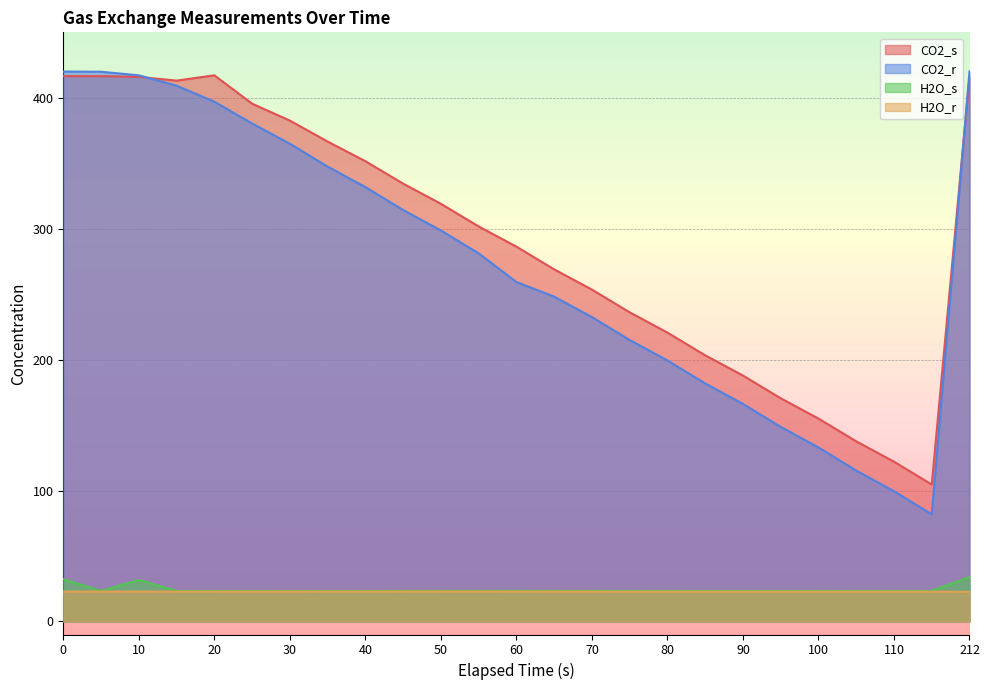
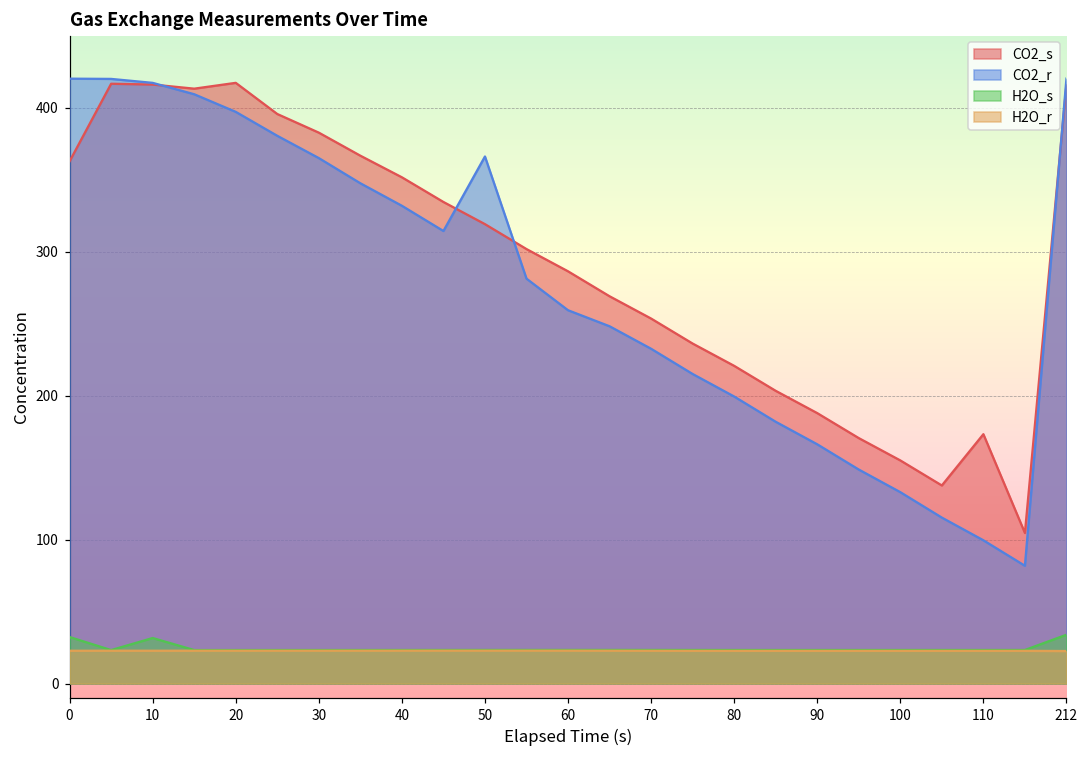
  {
    "CO2_s": {
-     "0": 417,
+     "0": 363,
      "20": 417,
      "30": 383,
      "40": 352,
      "50": 319,
      "60": 286,
      "70": 253,
      "80": 221,
      "90": 188,
      "100": 155,
-     "110": 122,
+     "110": 173,
      "212": 416
    },
    "CO2_r": {
      "0": 420,
      "20": 397,
      "30": 365,
      "40": 332,
-     "50": 299,
+     "50": 366,
      "60": 259,
      "70": 232,
      "80": 199,
      "90": 166,
      "100": 133,
      "110": 99,
      "212": 420
    },
    "H2O_s": {
      "0": 32,
      "10": 32,
      "212": 34
    },
    "H2O_r": {
      "0": 23,
      "10": 23,
      "212": 23
    }
  }
